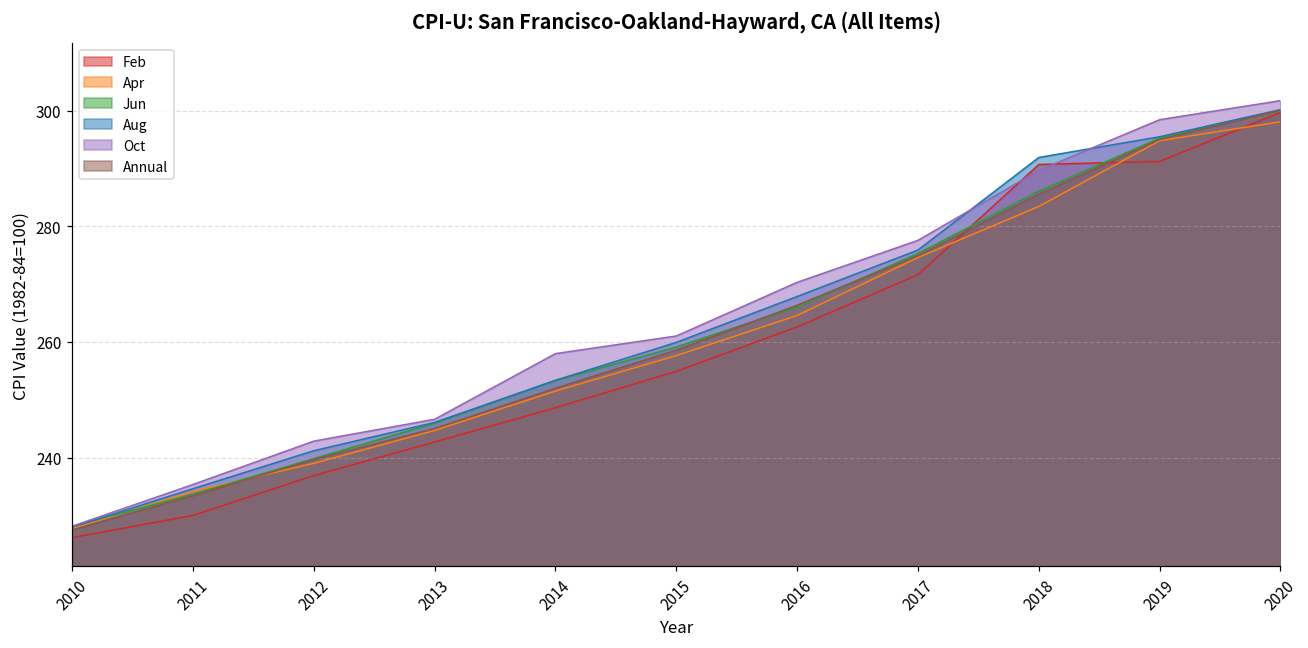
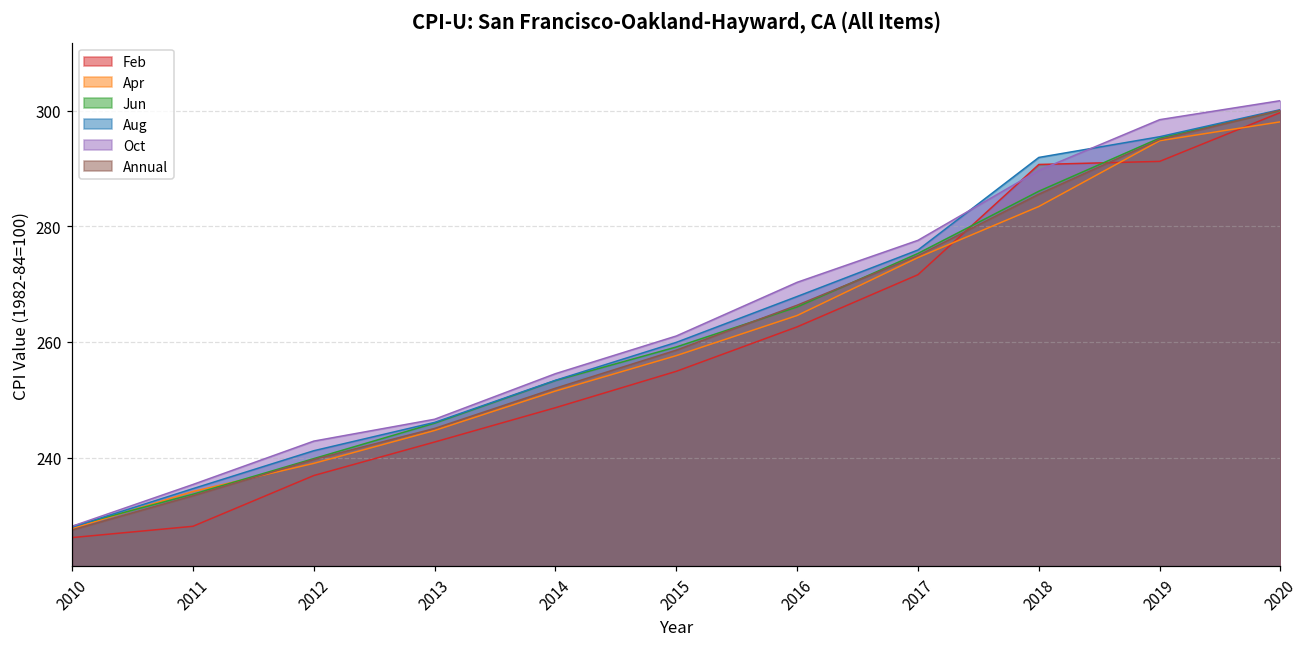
  {
    "Feb": {
      "2010": 226,
-     "2011": 230,
+     "2011": 228,
      "2012": 237,
      "2013": 243,
      "2014": 249,
      "2015": 255,
      "2016": 263,
      "2017": 272,
      "2018": 291,
      "2019": 291
    },
    "Apr": {
      "2012": 239,
      "2014": 251,
      "2015": 258,
      "2016": 265,
      "2018": 283,
      "2020": 298
    },
    "Jun": {
      "2015": 259,
      "2018": 286
    },
    "Aug": {
      "2012": 241,
      "2015": 260,
      "2016": 268,
      "2017": 276,
      "2018": 292
    },
    "Oct": {
      "2011": 235,
      "2012": 243,
      "2013": 247,
-     "2014": 258,
+     "2014": 255,
      "2015": 261,
      "2016": 270,
      "2017": 278,
      "2018": 290,
      "2019": 298,
      "2020": 302
    },
    "Annual": {
      "2014": 252,
      "2015": 259,
      "2018": 286
    }
  }
